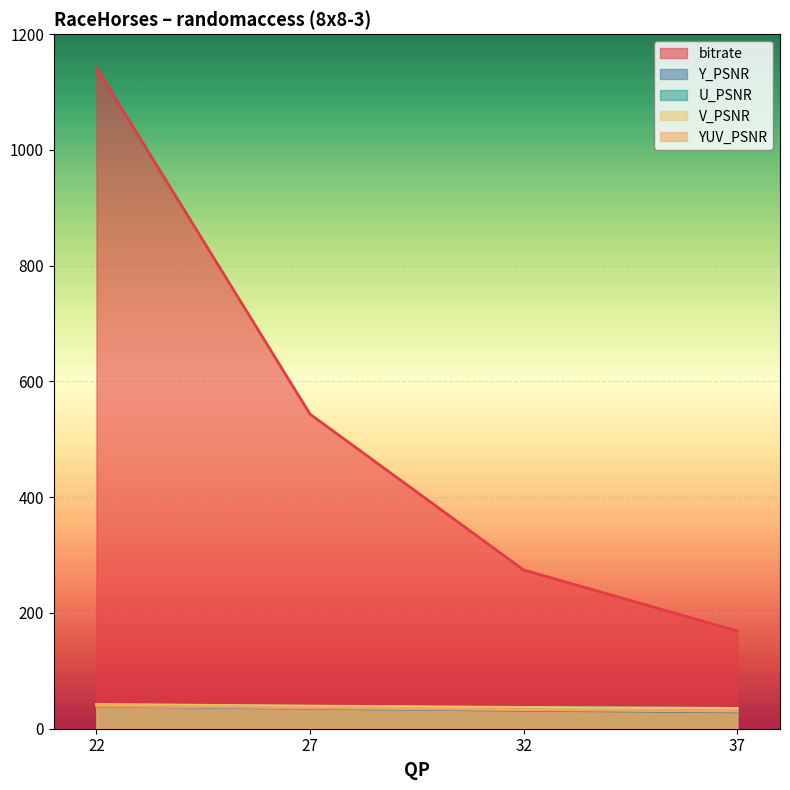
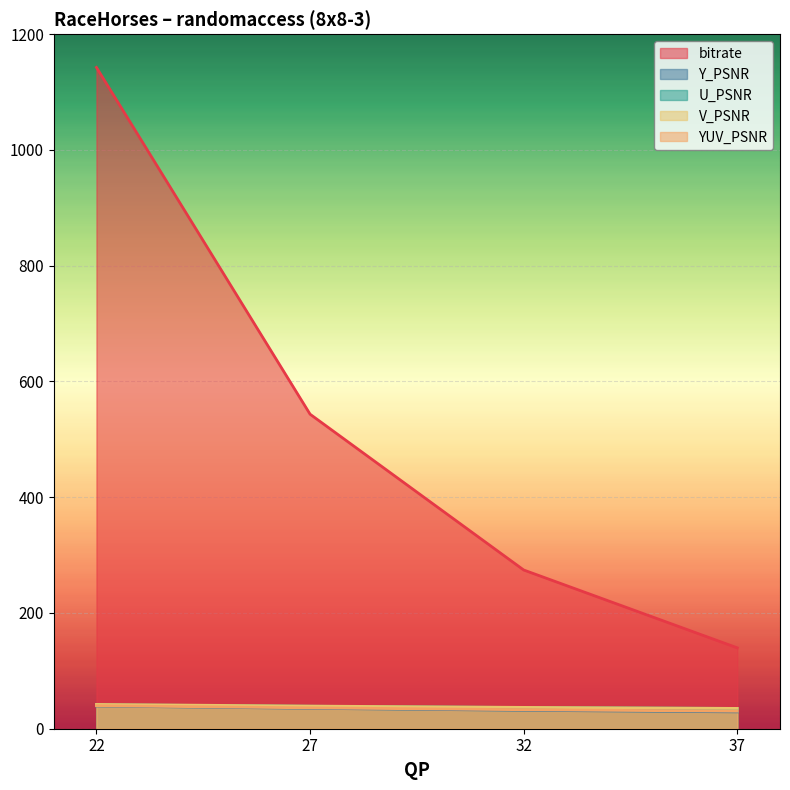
  {
    "bitrate": {
      "22": 1140,
      "27": 540,
      "32": 270,
-     "37": 170
+     "37": 140
    }
  }
